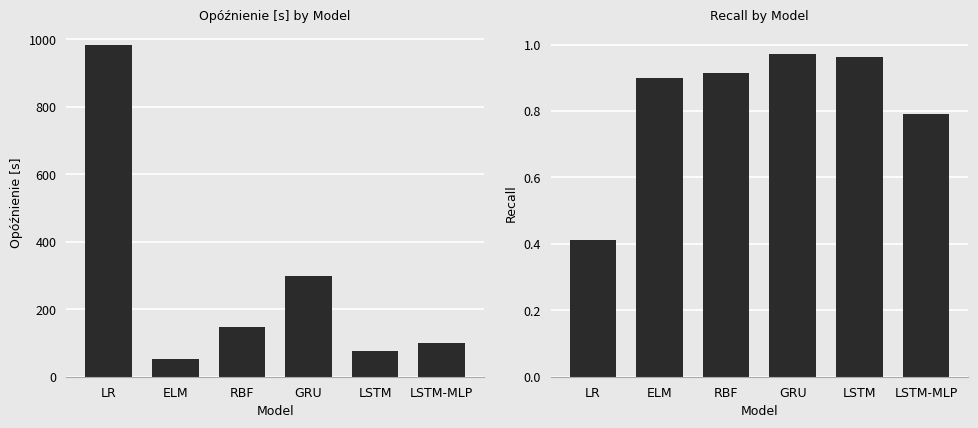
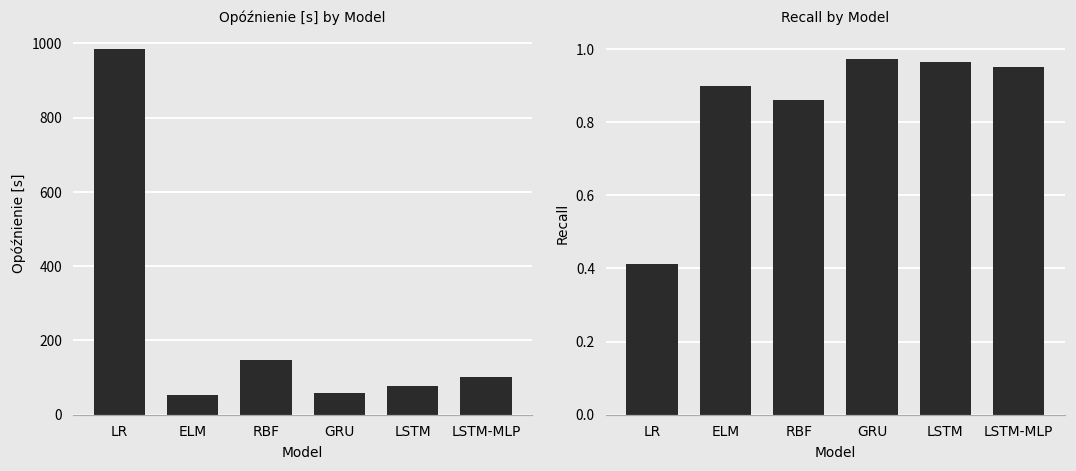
  {
    "Opóźnienie [s] by Model": {
      "LR": 980,
      "ELM": 50,
      "RBF": 150,
-     "GRU": 300,
+     "GRU": 60,
      "LSTM": 80,
      "LSTM-MLP": 100
    },
    "Recall by Model": {
      "LR": 0.41,
      "ELM": 0.90,
-     "RBF": 0.92,
+     "RBF": 0.86,
      "GRU": 0.97,
      "LSTM": 0.96,
-     "LSTM-MLP": 0.79
+     "LSTM-MLP": 0.95
    }
  }
